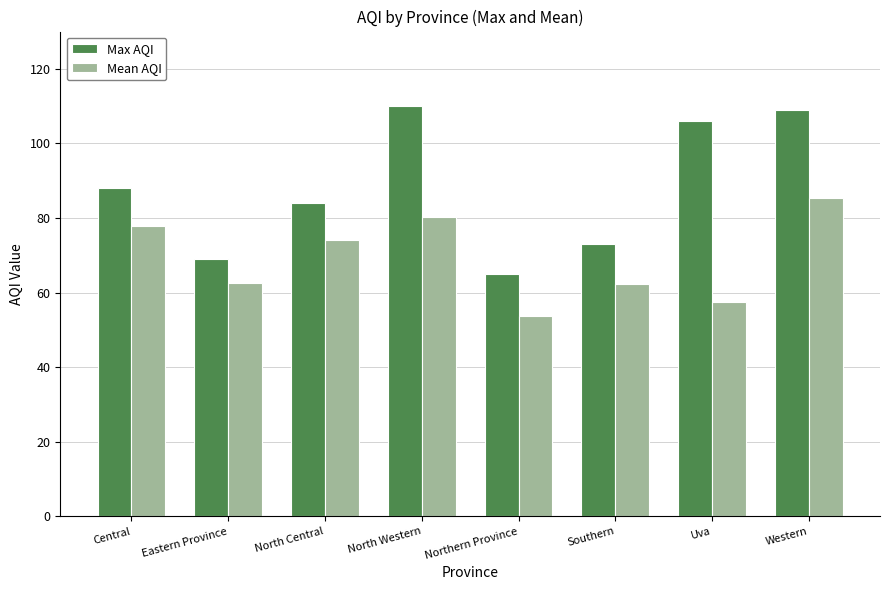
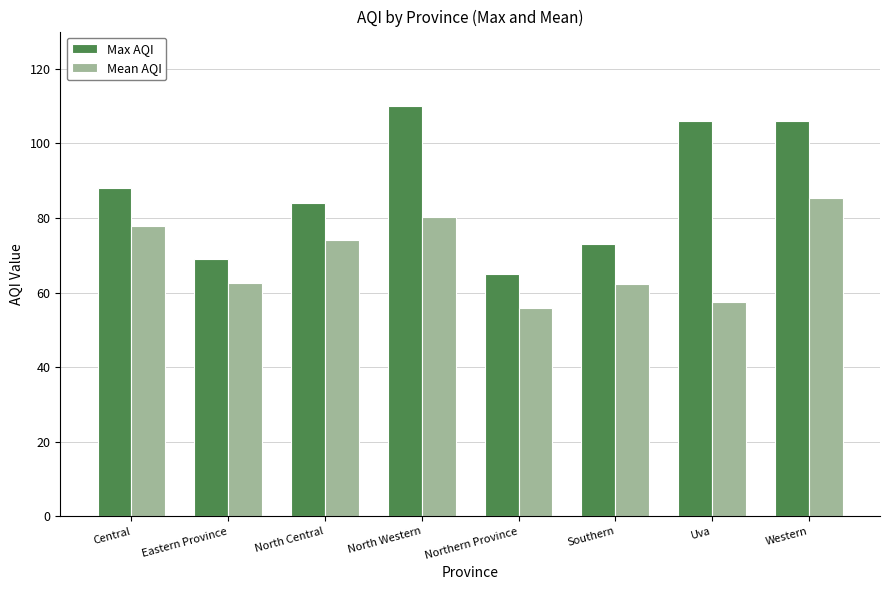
  {
    "Max AQI": {
      "Central": 88,
      "Eastern Province": 69,
      "North Central": 84,
      "North Western": 110,
      "Northern Province": 65,
      "Southern": 73,
      "Uva": 106,
-     "Western": 109
+     "Western": 106
    },
    "Mean AQI": {
      "Central": 78,
      "Eastern Province": 63,
      "North Central": 74,
      "North Western": 80,
-     "Northern Province": 54,
+     "Northern Province": 56,
      "Southern": 62,
      "Uva": 58,
      "Western": 86
    }
  }
